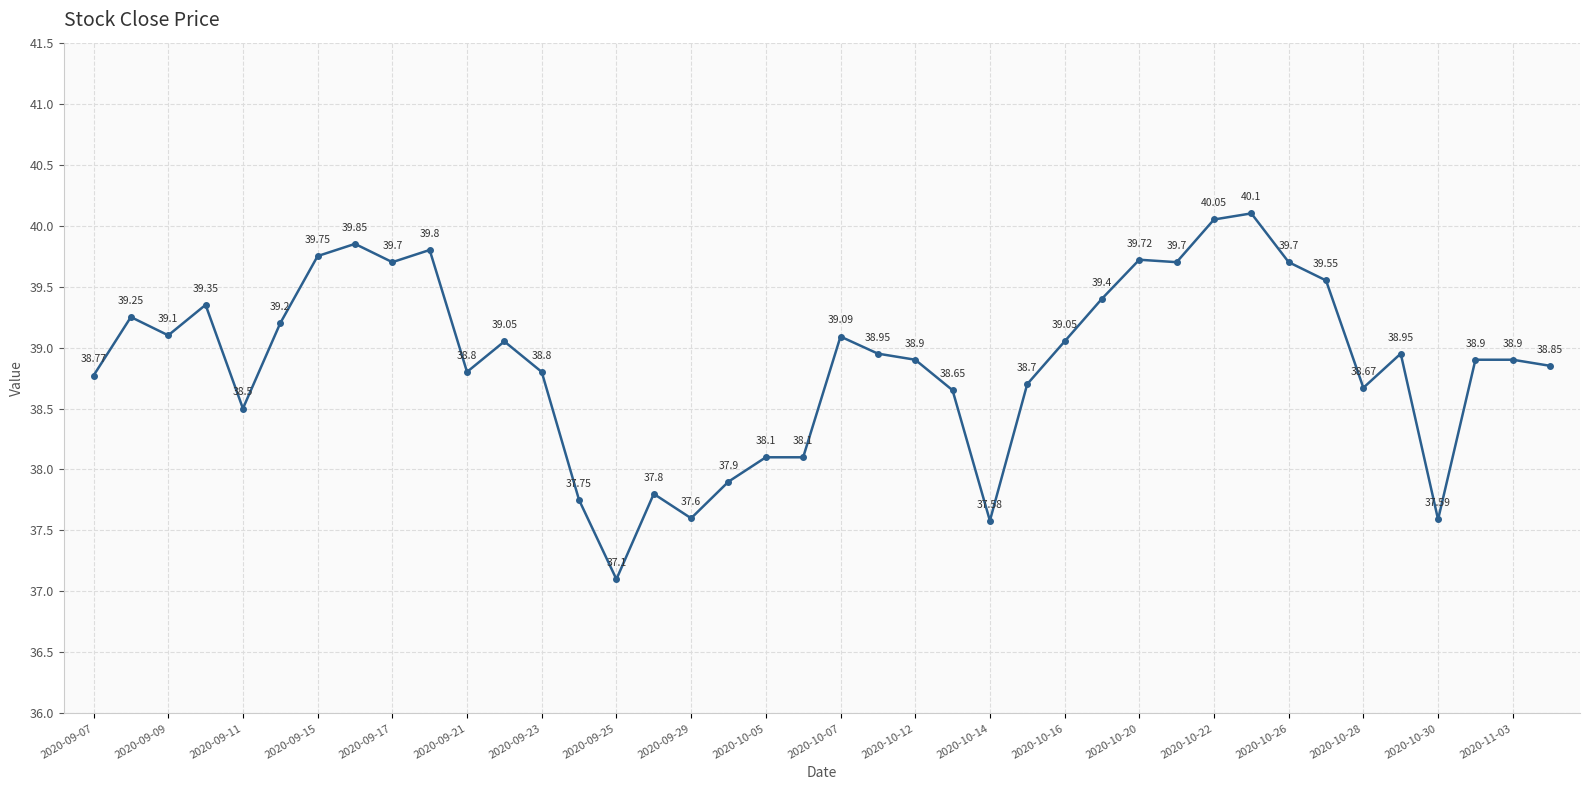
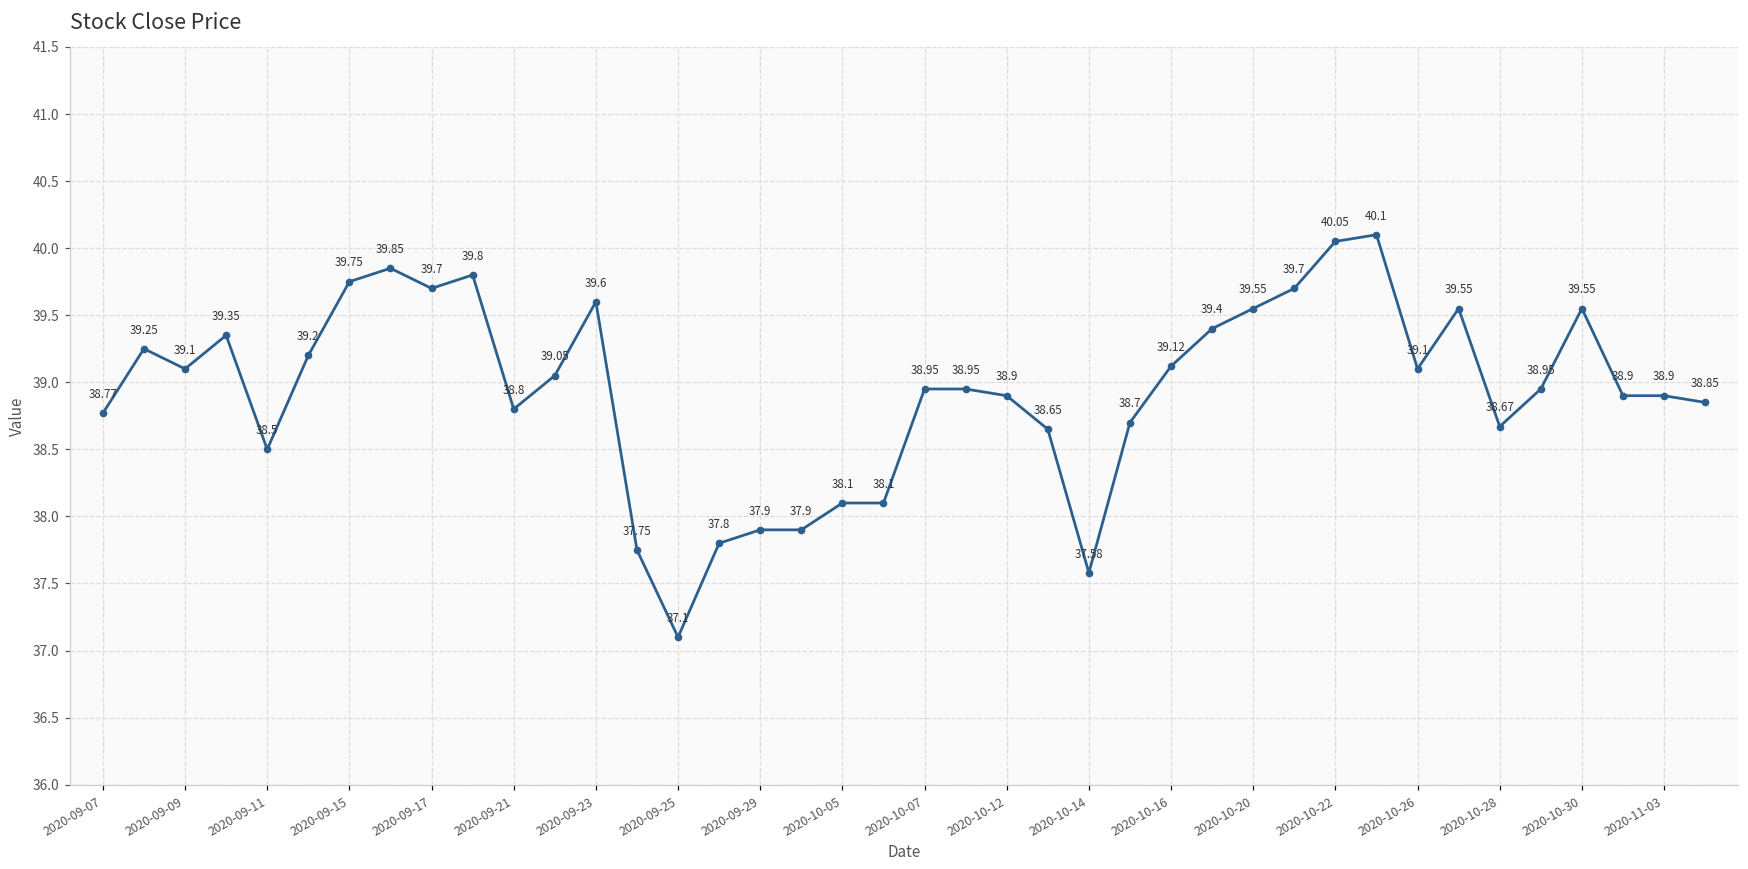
  {
    "2020-09-07": 38.77,
    "2020-09-09": 39.1,
    "2020-09-11": 38.5,
    "2020-09-15": 39.75,
    "2020-09-17": 39.7,
    "2020-09-21": 38.8,
-   "2020-09-23": 38.8,
+   "2020-09-23": 39.6,
    "2020-09-25": 37.1,
-   "2020-09-29": 37.6,
+   "2020-09-29": 37.9,
    "2020-10-05": 38.1,
-   "2020-10-07": 39.09,
+   "2020-10-07": 38.95,
    "2020-10-12": 38.9,
    "2020-10-14": 37.58,
-   "2020-10-16": 39.05,
-   "2020-10-20": 39.72,
+   "2020-10-16": 39.12,
+   "2020-10-20": 39.55,
    "2020-10-22": 40.05,
-   "2020-10-26": 39.7,
+   "2020-10-26": 39.1,
    "2020-10-28": 38.67,
-   "2020-10-30": 37.59,
+   "2020-10-30": 39.55,
    "2020-11-03": 38.9
  }
